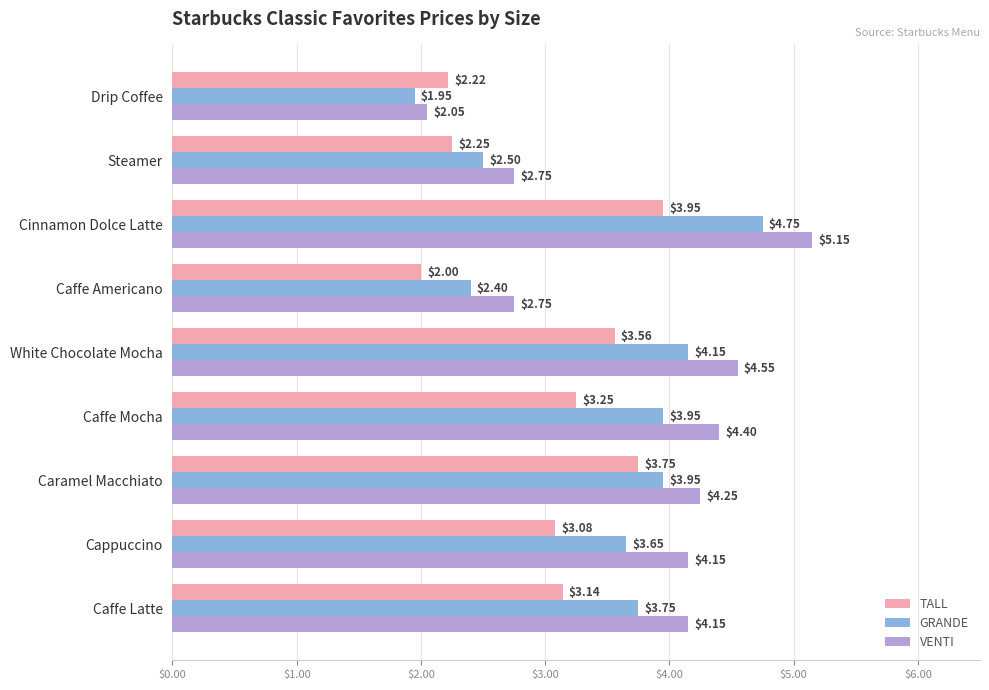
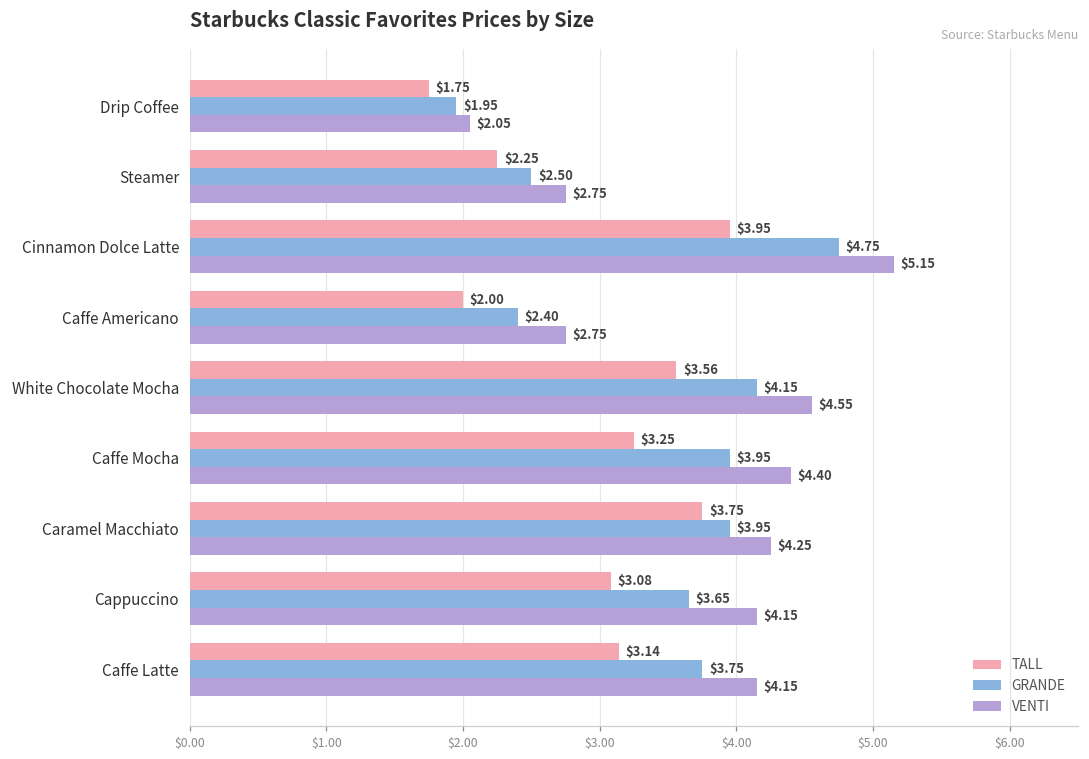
  {
    "TALL": {
-     "Drip Coffee": "$2.22",
+     "Drip Coffee": "$1.75",
      "Steamer": "$2.25",
      "Cinnamon Dolce Latte": "$3.95",
      "Caffe Americano": "$2.00",
      "White Chocolate Mocha": "$3.56",
      "Caffe Mocha": "$3.25",
      "Caramel Macchiato": "$3.75",
      "Cappuccino": "$3.08",
      "Caffe Latte": "$3.14"
    }
  }
